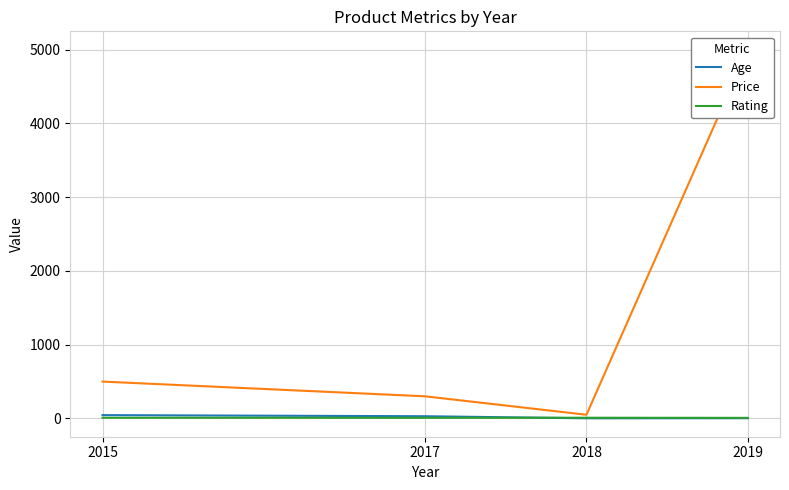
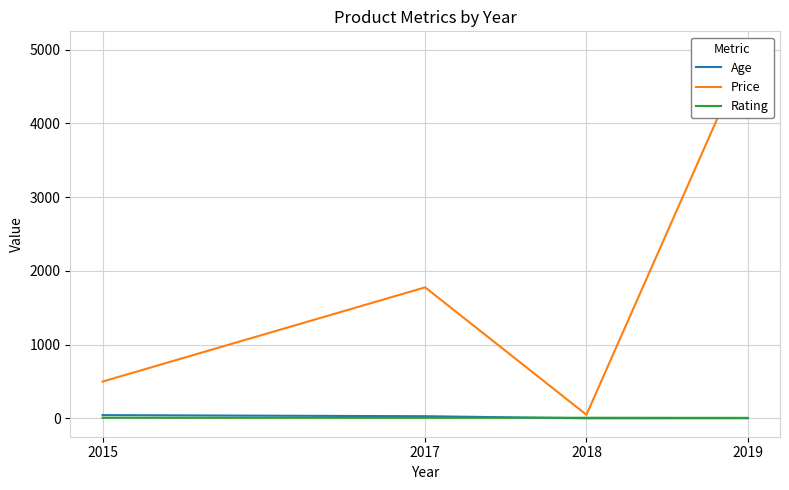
  {
    "Age": {
      "2015": 0
    },
    "Price": {
      "2015": 500,
-     "2017": 300,
+     "2017": 1800,
      "2018": 100
    },
    "Rating": {
      "2015": 0
    }
  }
